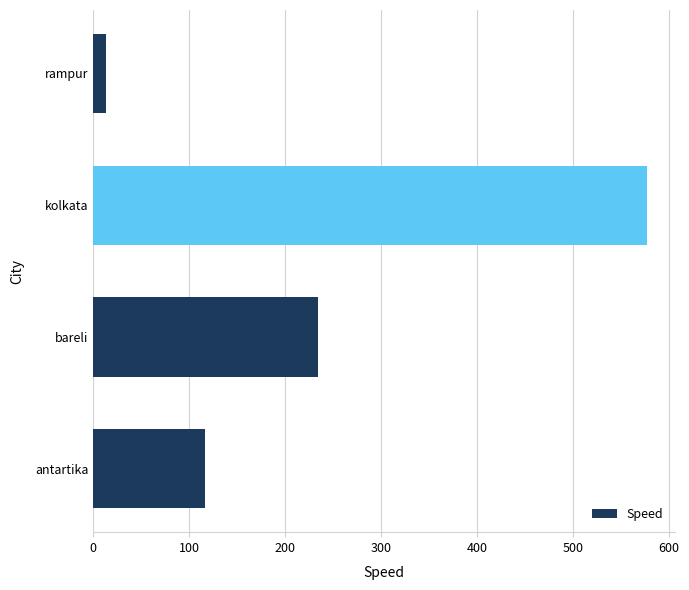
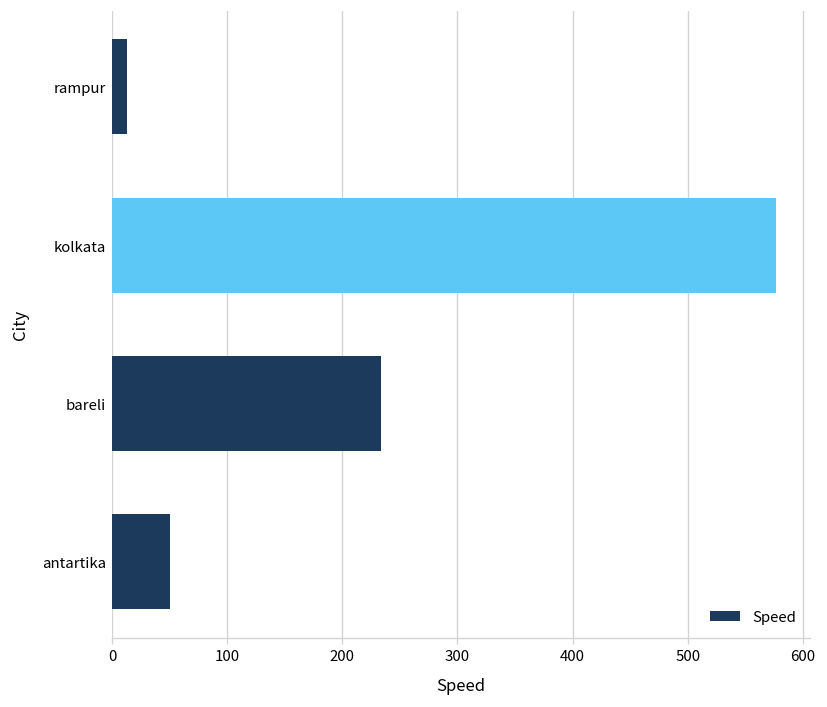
  {
    "rampur": 10,
    "kolkata": 580,
    "bareli": 230,
-   "antartika": 120
+   "antartika": 50
  }
